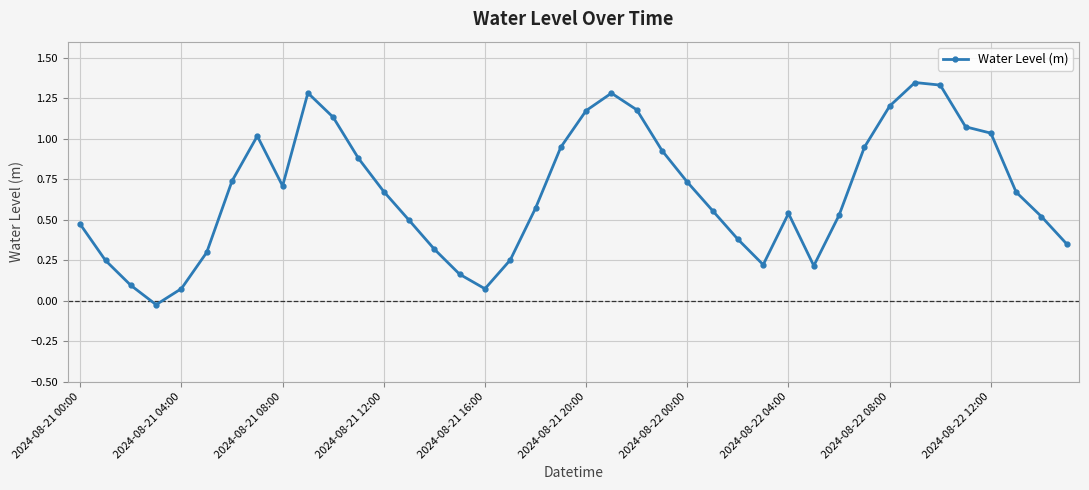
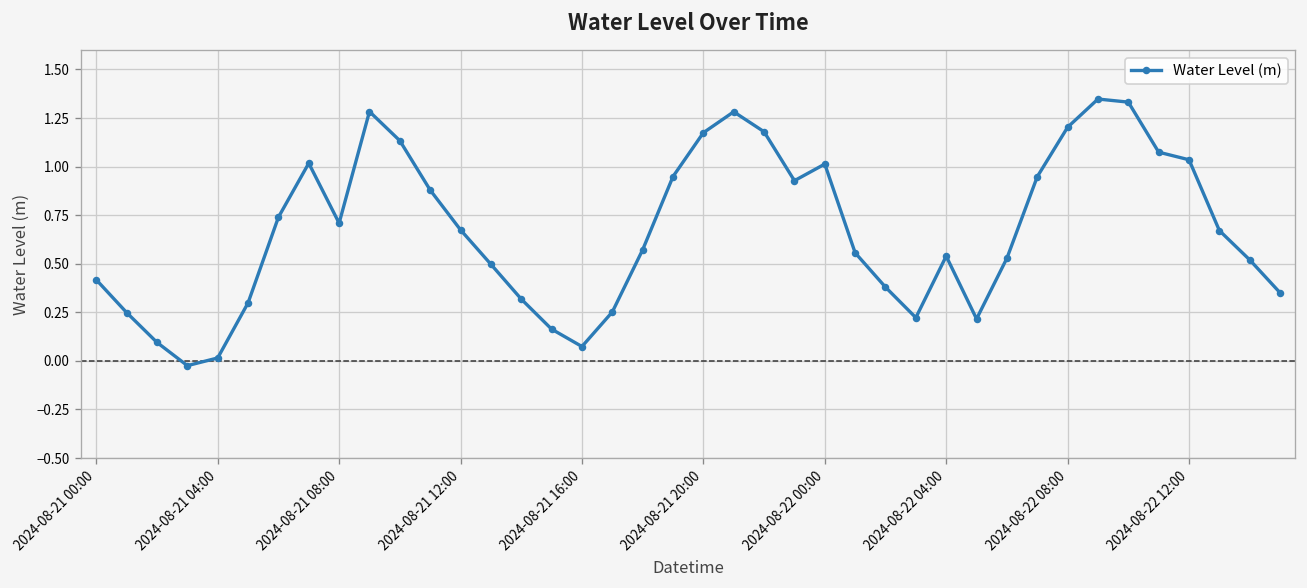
  {
-   "2024-08-21 00:00": 0.47,
-   "2024-08-21 04:00": 0.07,
+   "2024-08-21 00:00": 0.42,
+   "2024-08-21 04:00": 0.01,
    "2024-08-21 08:00": 0.71,
    "2024-08-21 12:00": 0.67,
    "2024-08-21 16:00": 0.07,
    "2024-08-21 20:00": 1.17,
-   "2024-08-22 00:00": 0.73,
+   "2024-08-22 00:00": 1.01,
    "2024-08-22 04:00": 0.54,
    "2024-08-22 08:00": 1.20,
    "2024-08-22 12:00": 1.04
  }
